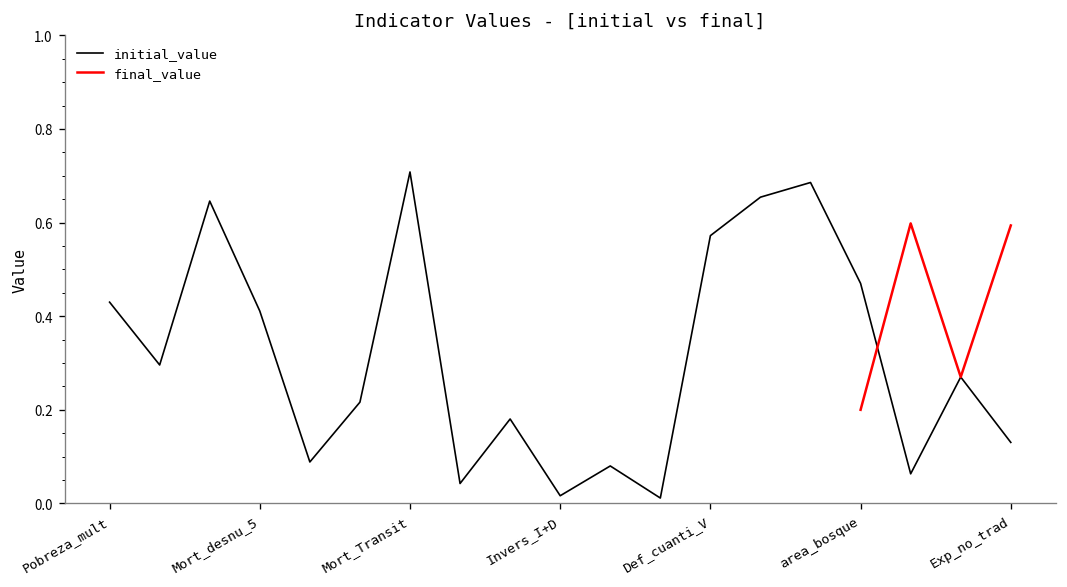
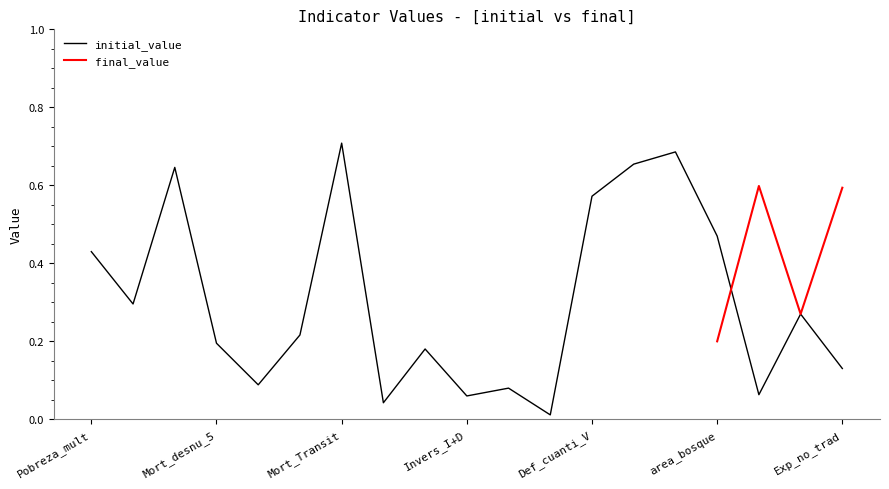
  {
    "initial_value": {
      "Pobreza_mult": 0.43,
-     "Mort_desnu_5": 0.41,
+     "Mort_desnu_5": 0.20,
      "Mort_Transit": 0.71,
-     "Invers_I+D": 0.02,
+     "Invers_I+D": 0.06,
      "Def_cuanti_V": 0.57,
      "area_bosque": 0.47,
      "Exp_no_trad": 0.13
    },
    "final_value": {
      "area_bosque": 0.20,
      "Exp_no_trad": 0.59
    }
  }
